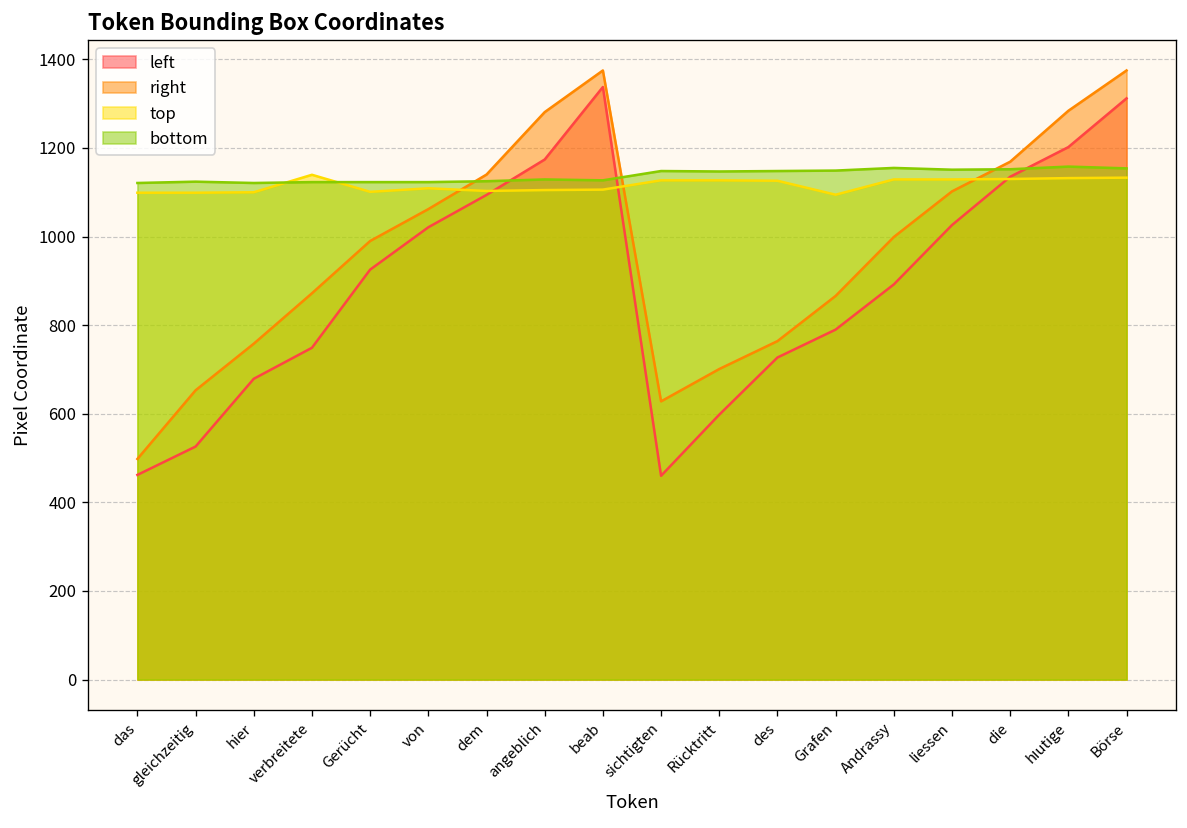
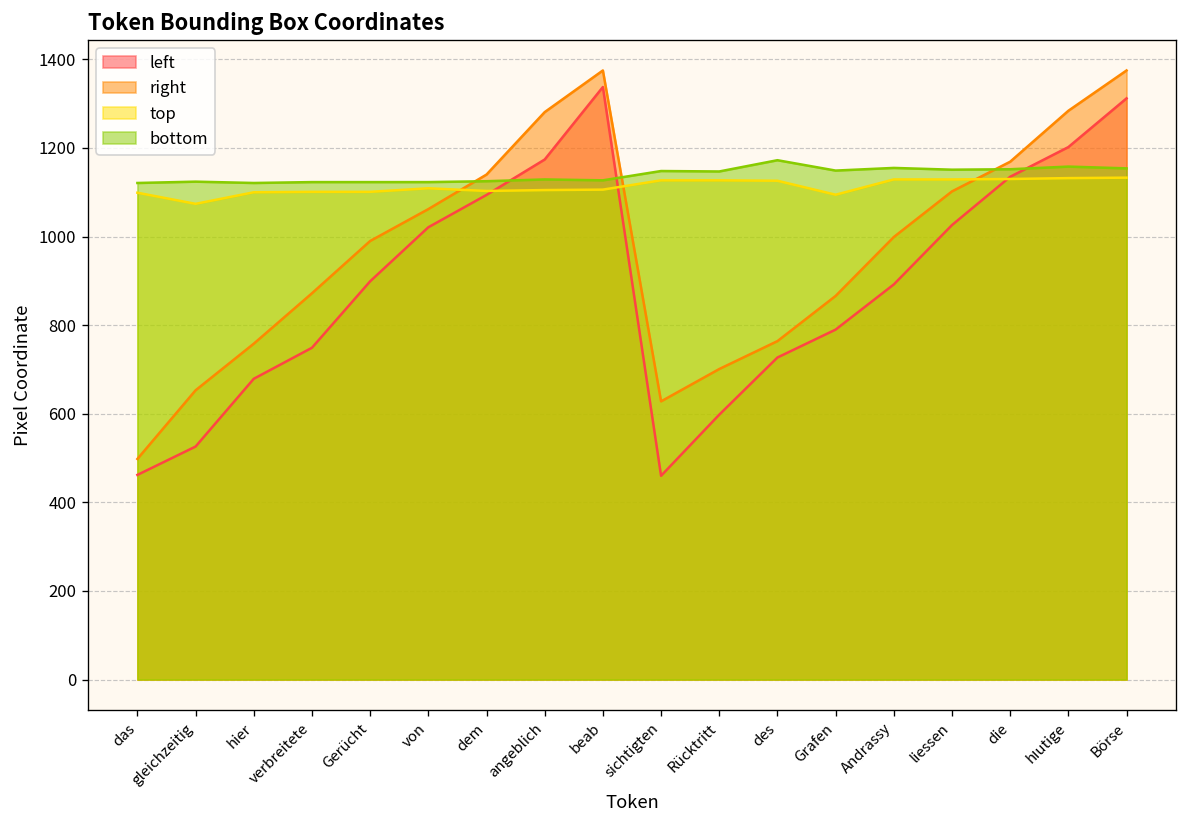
  {
    "left": {
      "das": 460,
      "gleichzeitig": 530,
      "hier": 680,
      "verbreitete": 750,
-     "Gerücht": 930,
+     "Gerücht": 900,
      "von": 1020,
      "dem": 1090,
      "angeblich": 1170,
      "beab": 1340,
      "sichtigten": 460,
      "Rücktritt": 600,
      "des": 730,
      "Grafen": 790,
      "Andrassy": 890,
      "liessen": 1030,
      "hıutige": 1200,
      "Börse": 1310
    },
    "right": {
      "das": 500,
      "gleichzeitig": 650,
      "hier": 760,
      "verbreitete": 870,
      "Gerücht": 990,
      "von": 1060,
      "dem": 1140,
      "angeblich": 1280,
      "beab": 1380,
      "sichtigten": 630,
      "Rücktritt": 700,
      "des": 760,
      "Grafen": 870,
      "Andrassy": 1000,
      "liessen": 1100,
      "die": 1170,
      "hıutige": 1280,
      "Börse": 1380
    },
    "top": {
      "das": 1100,
-     "gleichzeitig": 1100,
+     "gleichzeitig": 1070,
      "hier": 1100,
-     "verbreitete": 1140,
+     "verbreitete": 1100,
      "Gerücht": 1100,
      "von": 1110,
      "dem": 1100,
      "angeblich": 1110,
      "beab": 1110,
      "sichtigten": 1130,
      "Rücktritt": 1130,
      "des": 1130,
      "Grafen": 1090,
      "Andrassy": 1130,
      "liessen": 1130,
      "hıutige": 1130,
      "Börse": 1130
    },
    "bottom": {
      "das": 1120,
      "gleichzeitig": 1120,
      "hier": 1120,
      "verbreitete": 1120,
      "Gerücht": 1120,
      "von": 1120,
      "dem": 1130,
      "angeblich": 1130,
      "beab": 1130,
      "sichtigten": 1150,
      "Rücktritt": 1150,
-     "des": 1150,
+     "des": 1170,
      "Grafen": 1150,
      "Andrassy": 1160,
      "liessen": 1150,
      "die": 1150,
      "hıutige": 1160,
      "Börse": 1150
    }
  }
